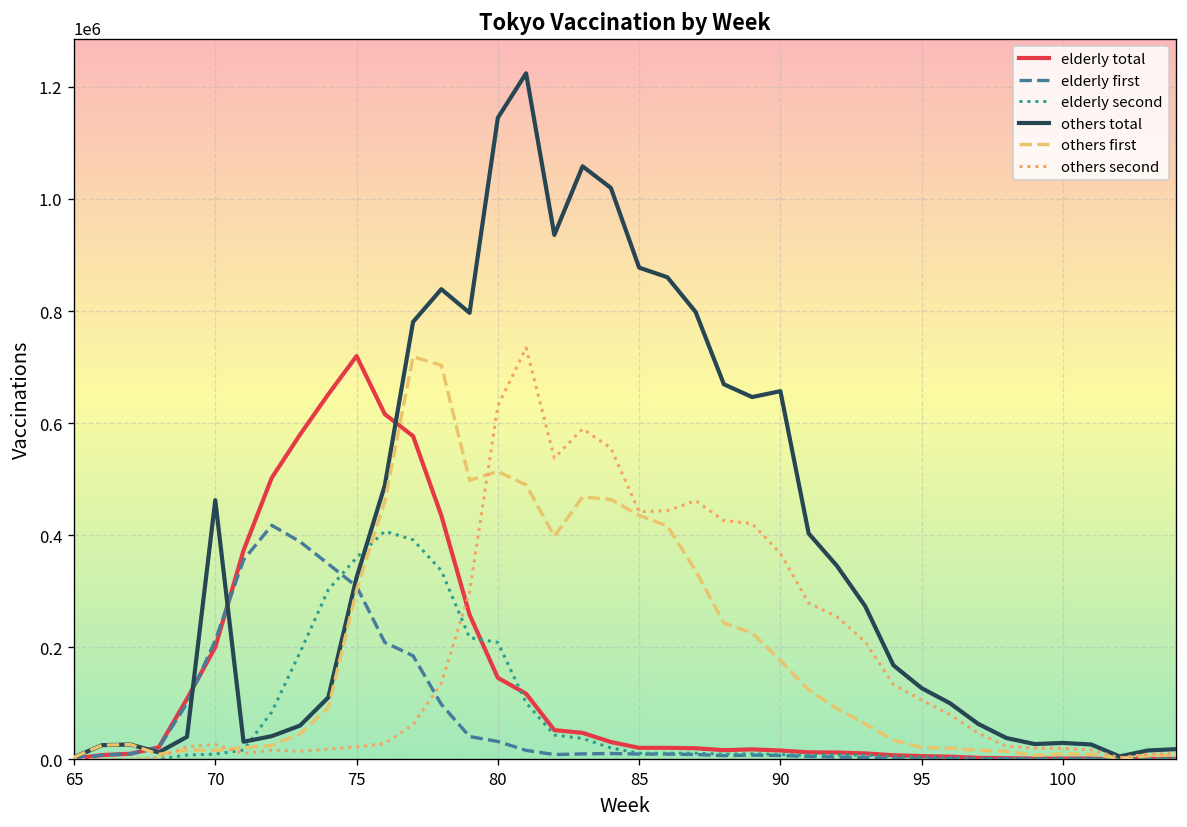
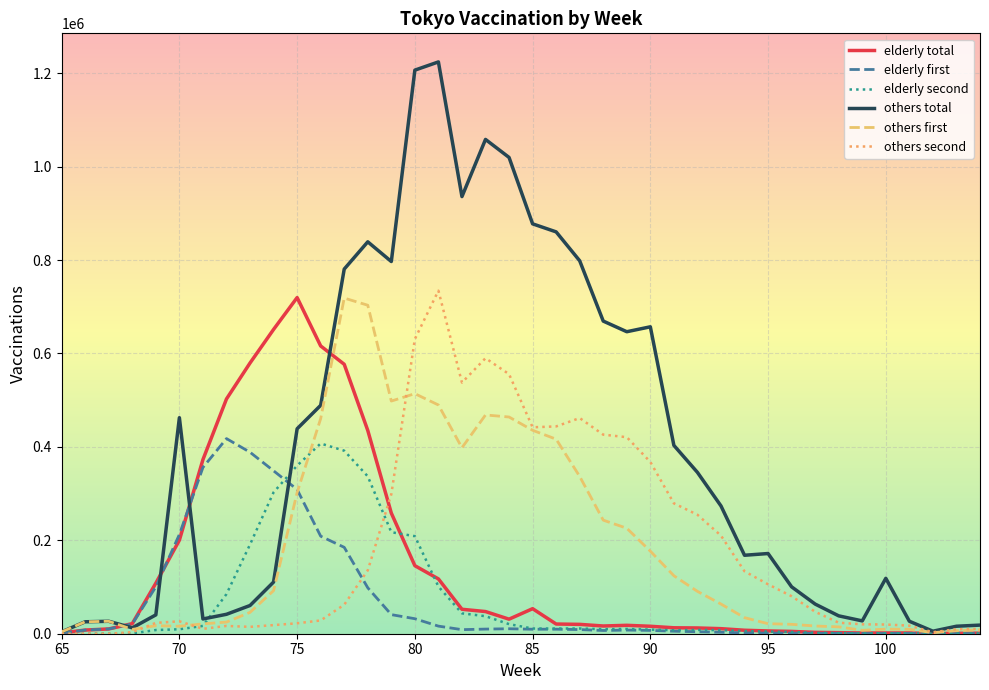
  {
    "elderly total": {
      "70": 200000,
      "75": 720000,
      "80": 150000,
-     "85": 20000,
+     "85": 50000,
      "90": 20000
    },
    "others total": {
      "70": 460000,
-     "75": 320000,
-     "80": 1140000,
+     "75": 440000,
+     "80": 1210000,
      "85": 880000,
      "90": 660000,
-     "95": 130000,
-     "100": 30000
+     "95": 170000,
+     "100": 120000
    }
  }
